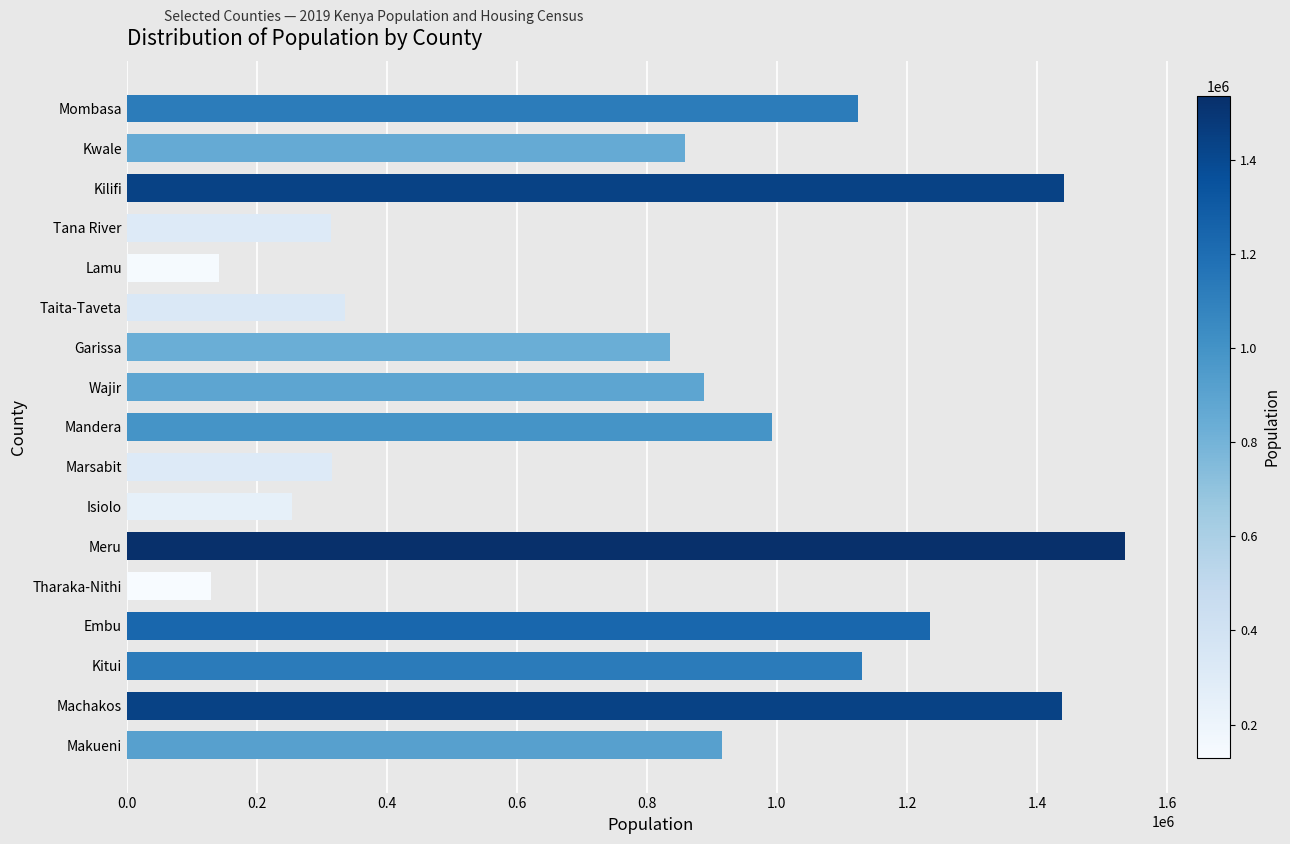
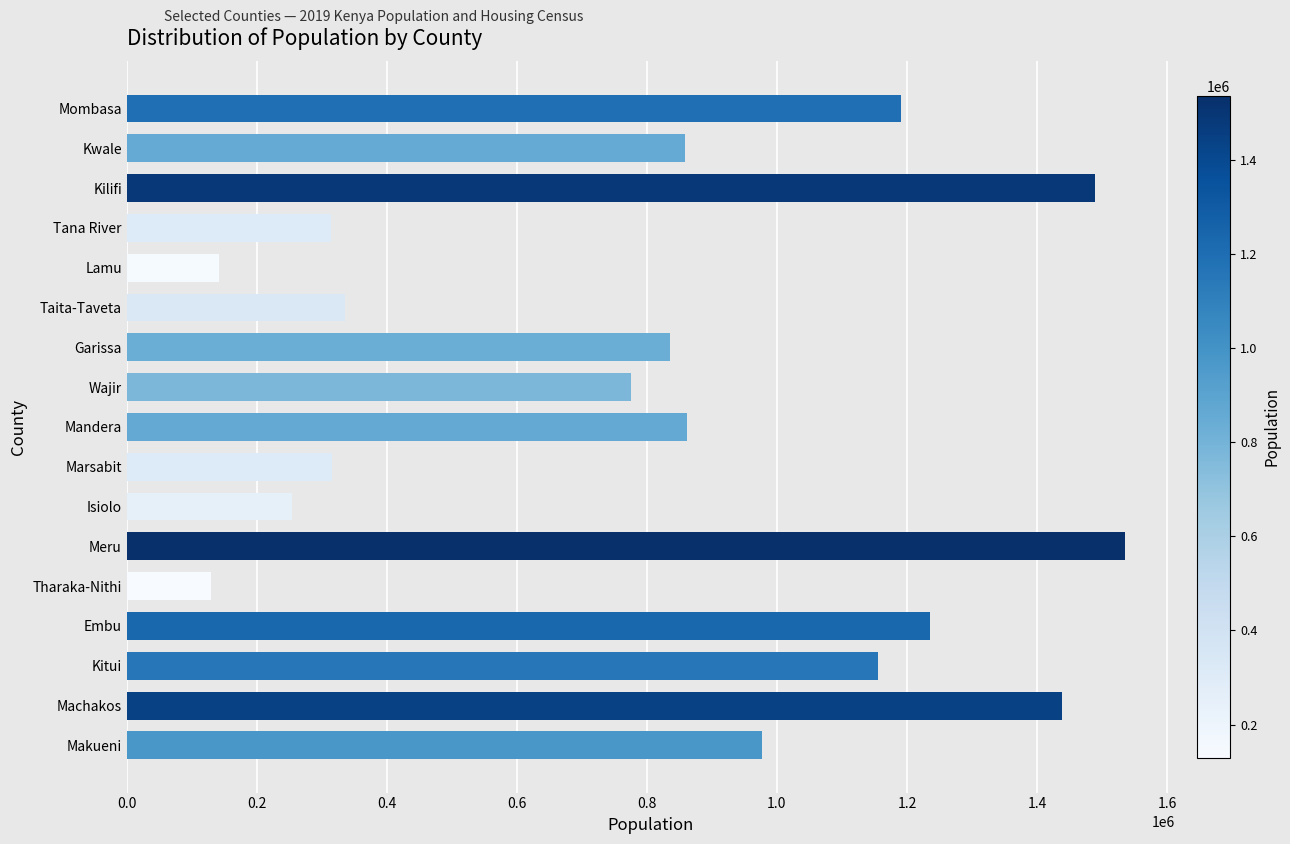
  {
-   "Mombasa": 1120000,
+   "Mombasa": 1190000,
    "Kwale": 860000,
-   "Kilifi": 1440000,
+   "Kilifi": 1490000,
    "Tana River": 310000,
    "Lamu": 140000,
    "Taita-Taveta": 340000,
    "Garissa": 840000,
-   "Wajir": 890000,
-   "Mandera": 990000,
+   "Wajir": 780000,
+   "Mandera": 860000,
    "Marsabit": 320000,
    "Isiolo": 250000,
    "Meru": 1540000,
    "Tharaka-Nithi": 130000,
    "Embu": 1240000,
-   "Kitui": 1130000,
+   "Kitui": 1150000,
    "Machakos": 1440000,
-   "Makueni": 920000
+   "Makueni": 980000
  }
